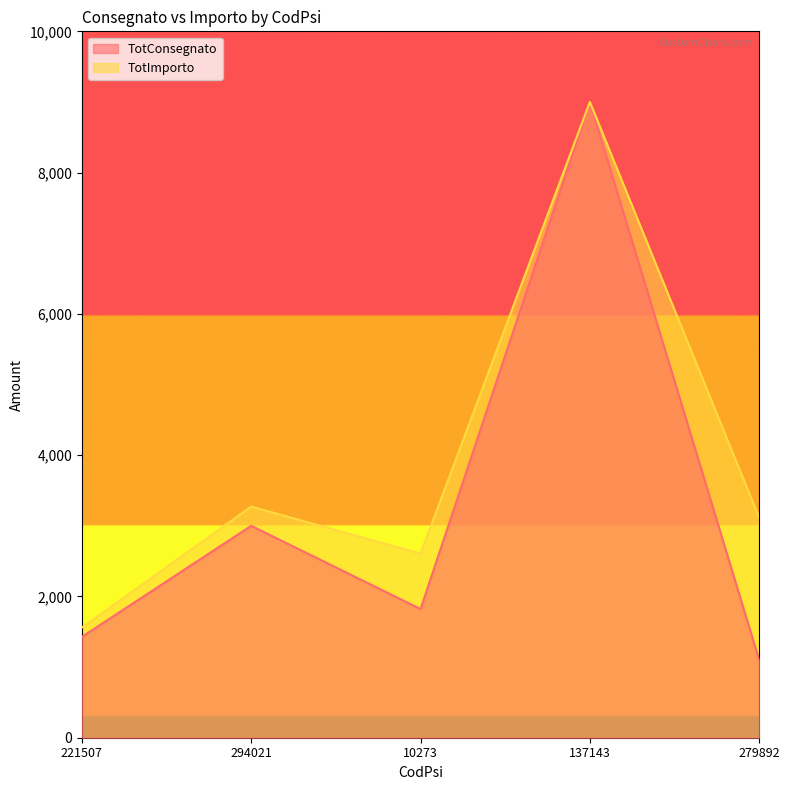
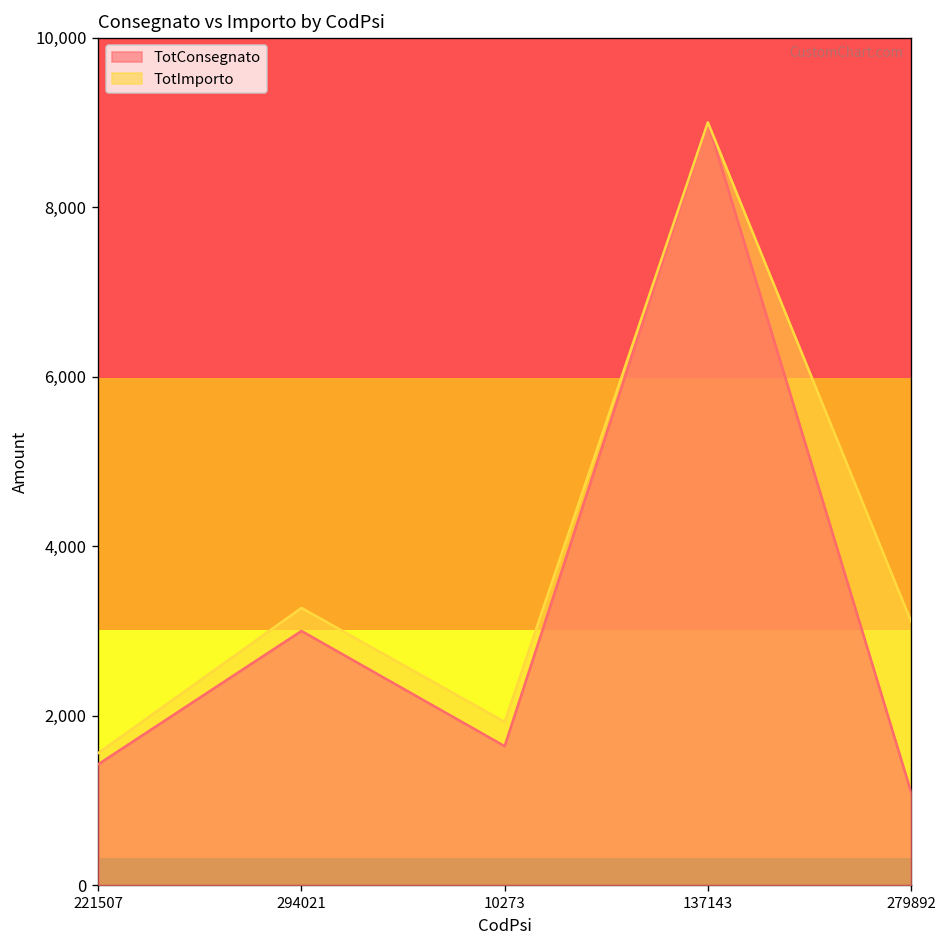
  {
    "TotConsegnato": {
      "221507": "1,400",
      "294021": "3,000",
-     "10273": "1,800",
+     "10273": "1,600",
      "279892": "1,100"
    },
    "TotImporto": {
      "221507": "1,600",
      "294021": "3,300",
-     "10273": "2,600",
+     "10273": "1,900",
      "279892": "3,100"
    }
  }
